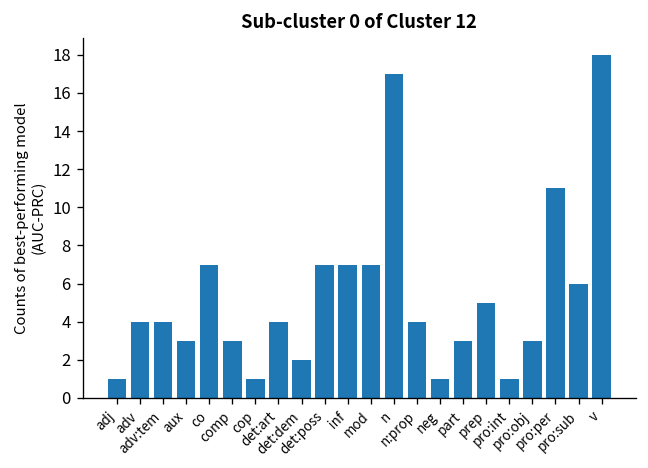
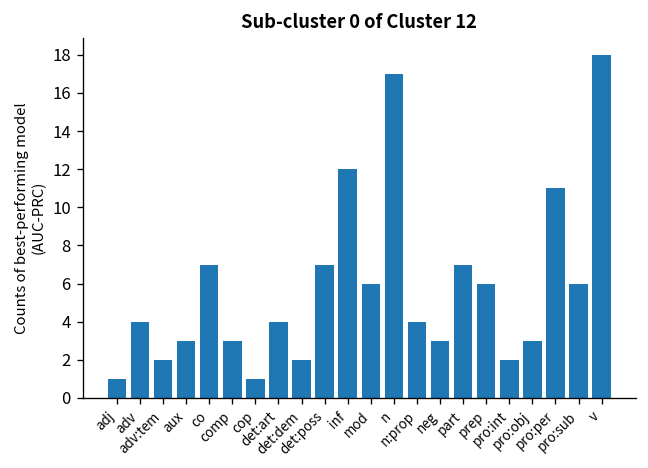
  {
    "adj": 1,
    "adv": 4,
-   "adv:tem": 4,
+   "adv:tem": 2,
    "aux": 3,
    "co": 7,
    "comp": 3,
    "cop": 1,
    "det:art": 4,
    "det:dem": 2,
    "det:poss": 7,
-   "inf": 7,
-   "mod": 7,
+   "inf": 12,
+   "mod": 6,
    "n": 17,
    "n:prop": 4,
-   "neg": 1,
-   "part": 3,
-   "prep": 5,
-   "pro:int": 1,
+   "neg": 3,
+   "part": 7,
+   "prep": 6,
+   "pro:int": 2,
    "pro:obj": 3,
    "pro:per": 11,
    "pro:sub": 6,
    "v": 18
  }
